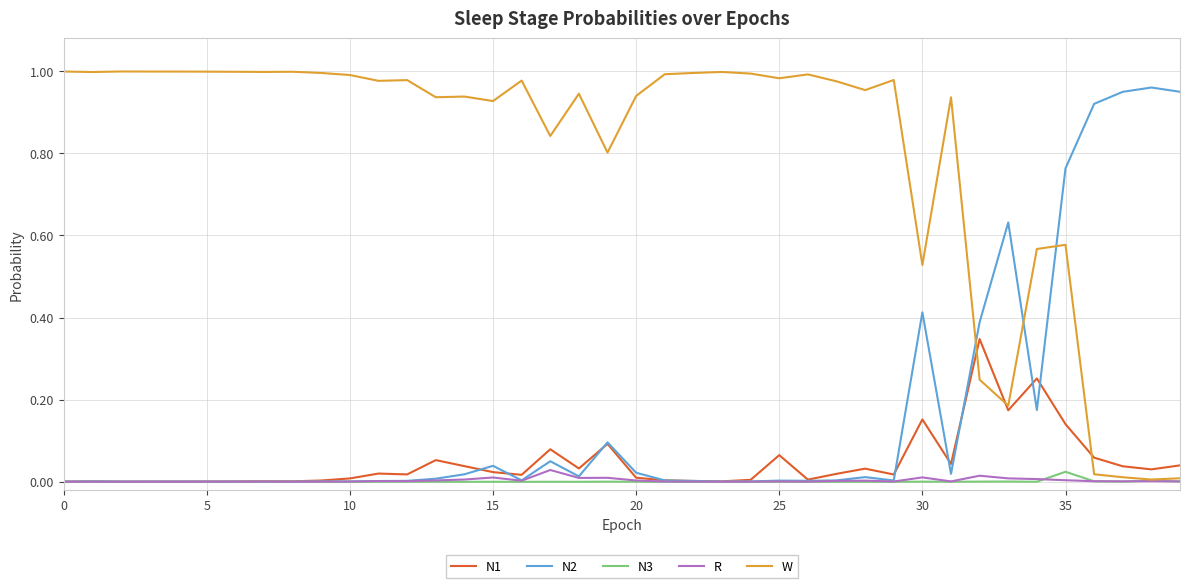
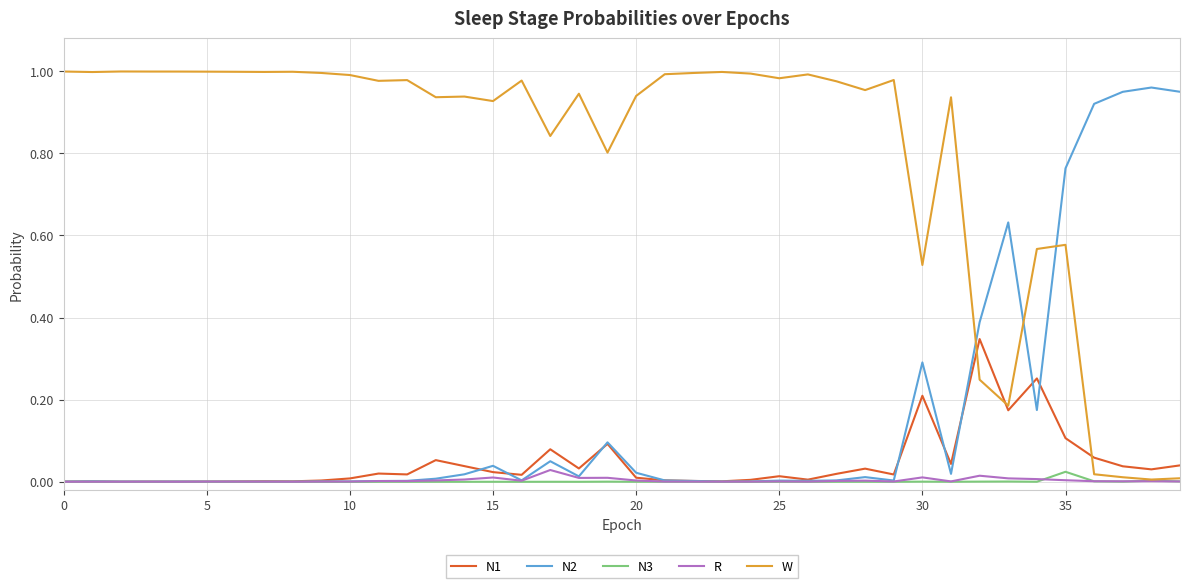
  {
    "N1": {
      "10": 0.01,
      "15": 0.02,
      "20": 0.01,
-     "25": 0.06,
-     "30": 0.15,
-     "35": 0.14
+     "25": 0.01,
+     "30": 0.21,
+     "35": 0.11
    },
    "N2": {
      "15": 0.04,
      "20": 0.02,
-     "30": 0.41,
+     "30": 0.29,
      "35": 0.76
    },
    "N3": {
      "15": 0.00,
      "30": 0.00,
      "35": 0.02
    },
    "R": {
      "15": 0.01,
      "30": 0.01,
      "35": 0.00
    },
    "W": {
      "0": 1.00,
      "5": 1.00,
      "10": 0.99,
      "15": 0.93,
      "20": 0.94,
      "25": 0.98,
      "30": 0.53,
      "35": 0.58
    }
  }
